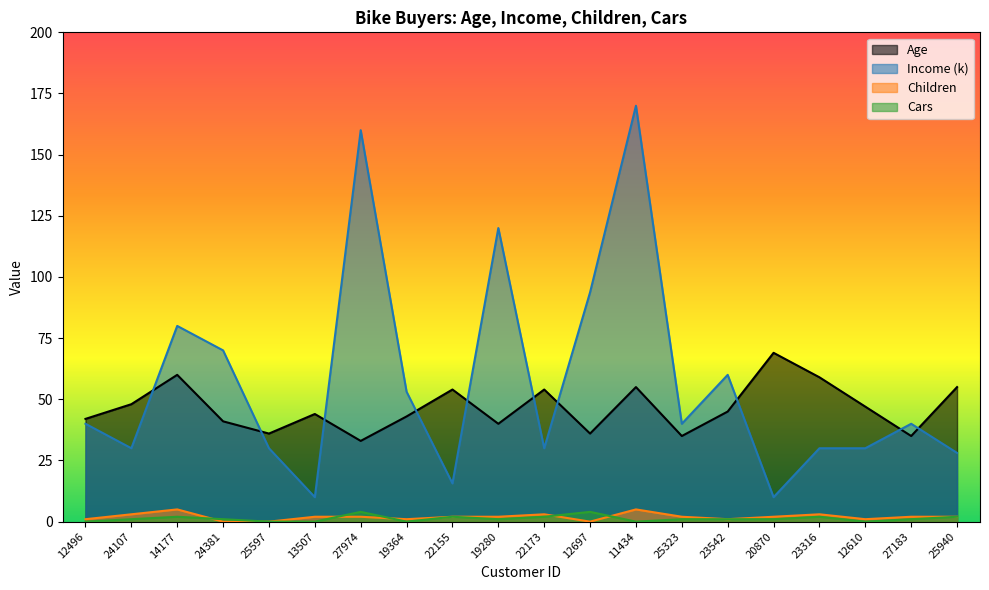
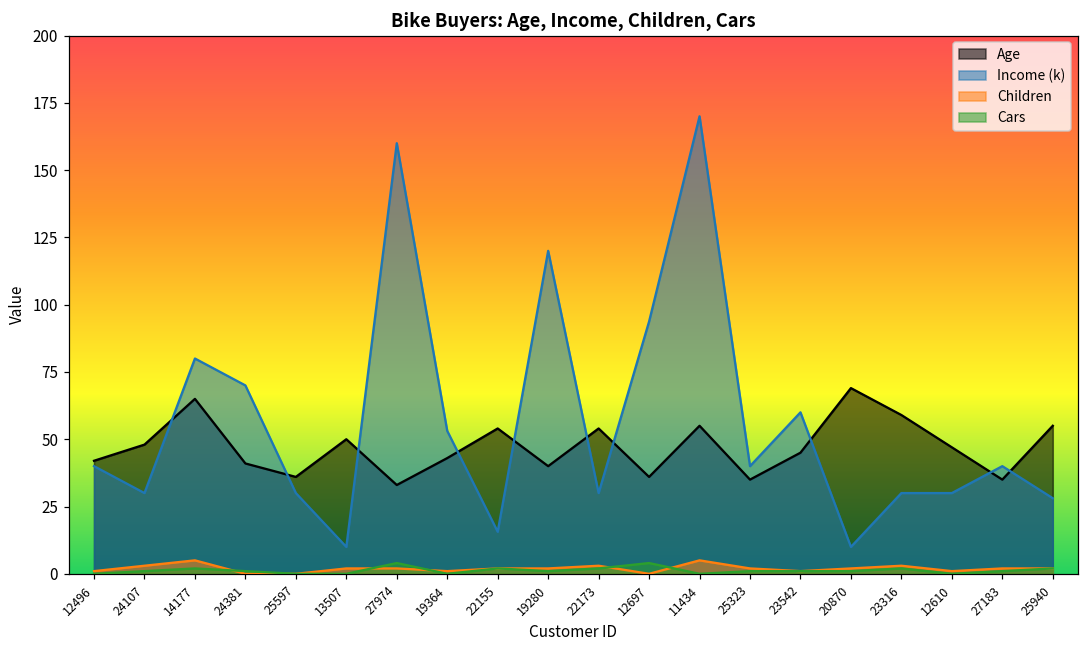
  {
    "Age": {
      "12496": 42,
      "24107": 48,
-     "14177": 60,
+     "14177": 65,
      "24381": 41,
      "25597": 36,
-     "13507": 44,
+     "13507": 50,
      "27974": 33,
      "19364": 43,
      "22155": 54,
      "19280": 40,
      "22173": 54,
      "12697": 36,
      "11434": 55,
      "25323": 35,
      "23542": 45,
      "20870": 69,
      "23316": 59,
      "12610": 47,
      "27183": 35,
      "25940": 55
    },
    "Income (k)": {
      "12496": 40,
      "24107": 30,
      "14177": 80,
      "24381": 70,
      "25597": 30,
      "13507": 10,
      "27974": 160,
      "19364": 53,
      "22155": 16,
      "19280": 120,
      "22173": 30,
      "12697": 94,
      "11434": 170,
      "25323": 40,
      "23542": 60,
      "20870": 10,
      "23316": 30,
      "12610": 30,
      "27183": 40,
      "25940": 28
    },
    "Children": {
      "24107": 3,
      "14177": 5,
      "13507": 2,
      "27974": 2,
      "12697": 0,
      "11434": 5
    },
    "Cars": {
      "24107": 1,
      "14177": 2,
      "13507": 0,
      "27974": 4,
      "12697": 4,
      "11434": 0
    }
  }
